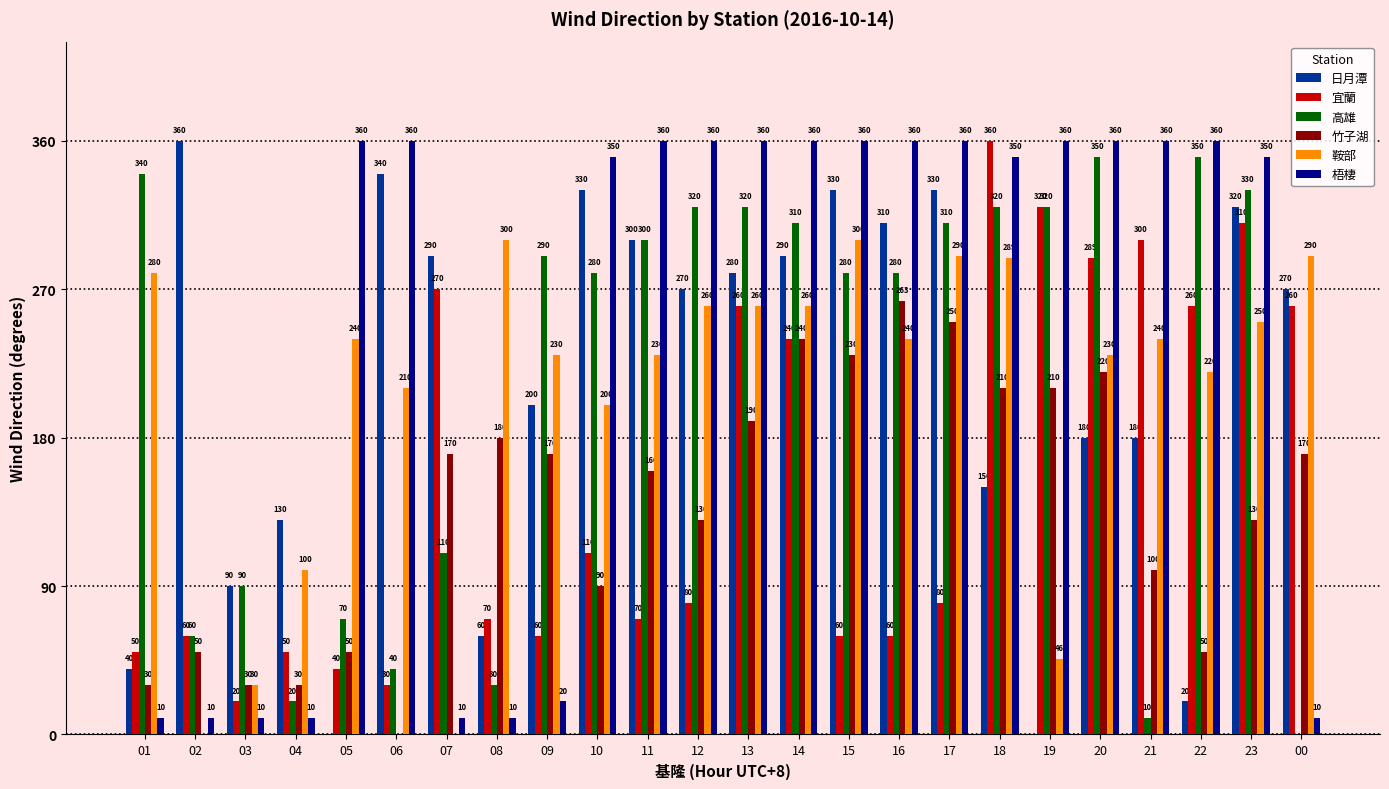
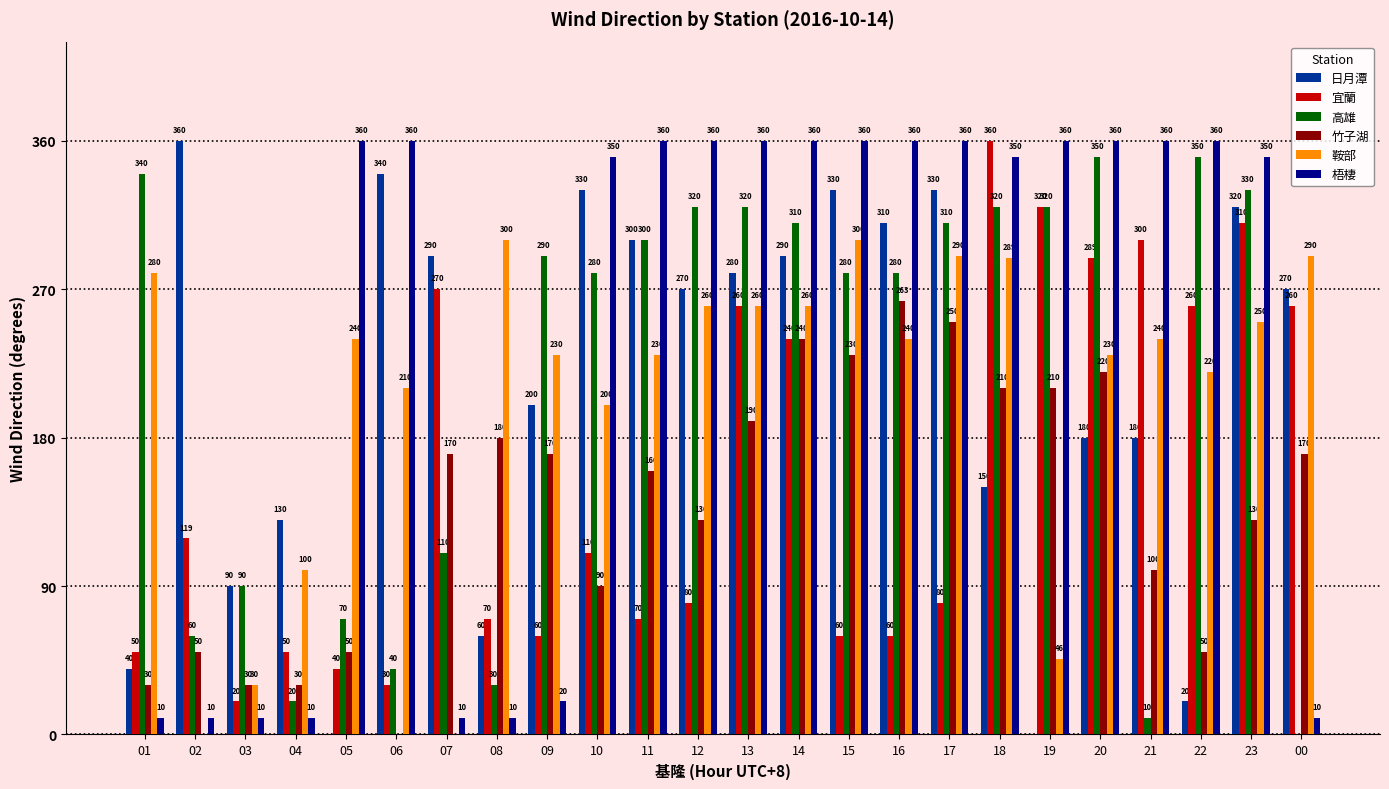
  {
    "宜蘭": {
      "01": 50,
-     "02": 60,
+     "02": 119,
      "03": 20,
      "04": 50,
      "05": 40,
      "06": 30,
      "07": 270,
      "08": 70,
      "09": 60,
      "10": 110,
      "11": 70,
      "12": 80,
      "13": 260,
      "14": 240,
      "15": 60,
      "16": 60,
      "17": 80,
      "18": 360,
      "20": 289,
      "21": 300,
      "22": 260,
      "23": 310,
      "00": 260
    }
  }
